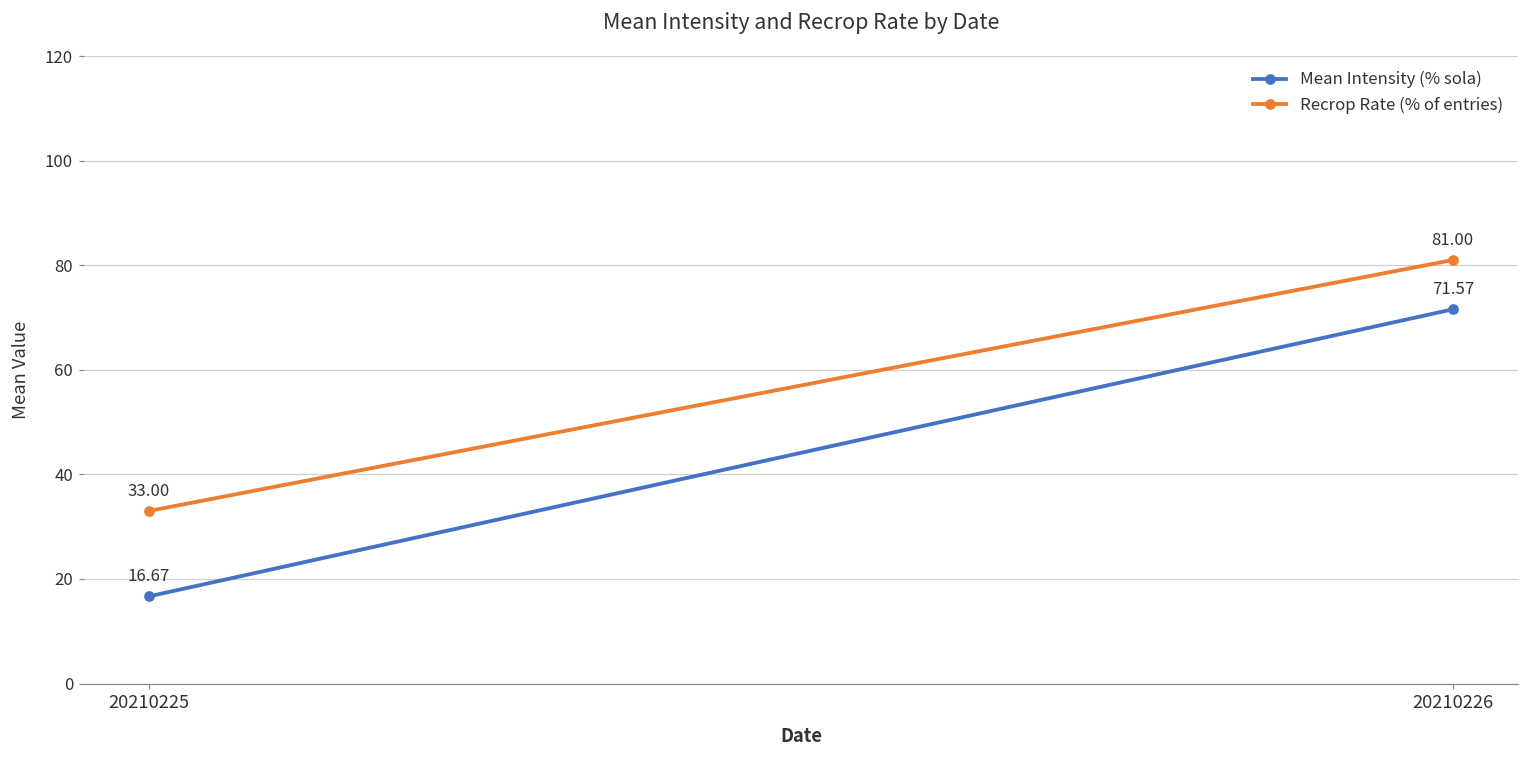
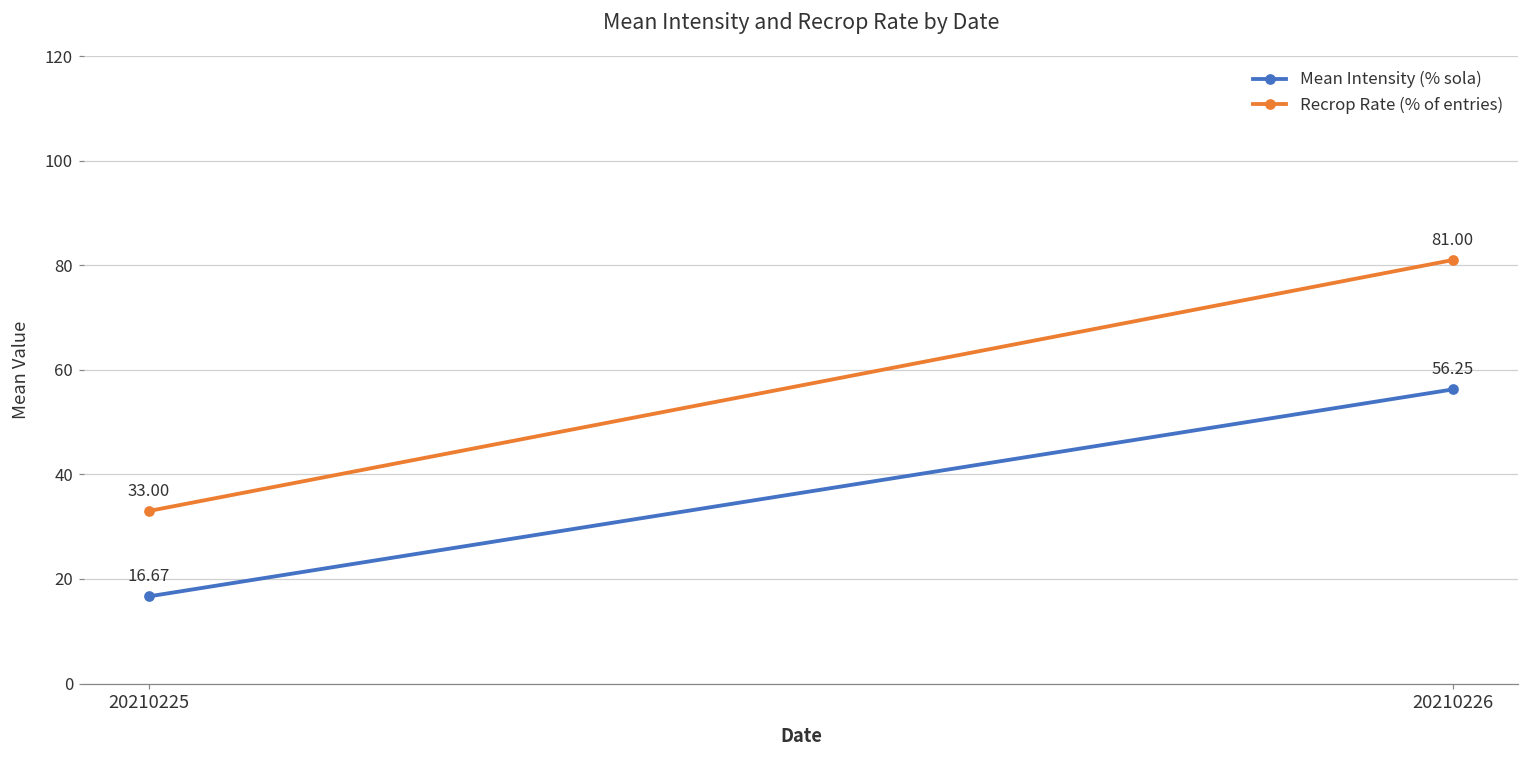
  {
    "Mean Intensity (% sola)": {
      "20210225": 16.67,
-     "20210226": 71.57
+     "20210226": 56.25
    },
    "Recrop Rate (% of entries)": {
      "20210225": 33.00,
      "20210226": 81.00
    }
  }
